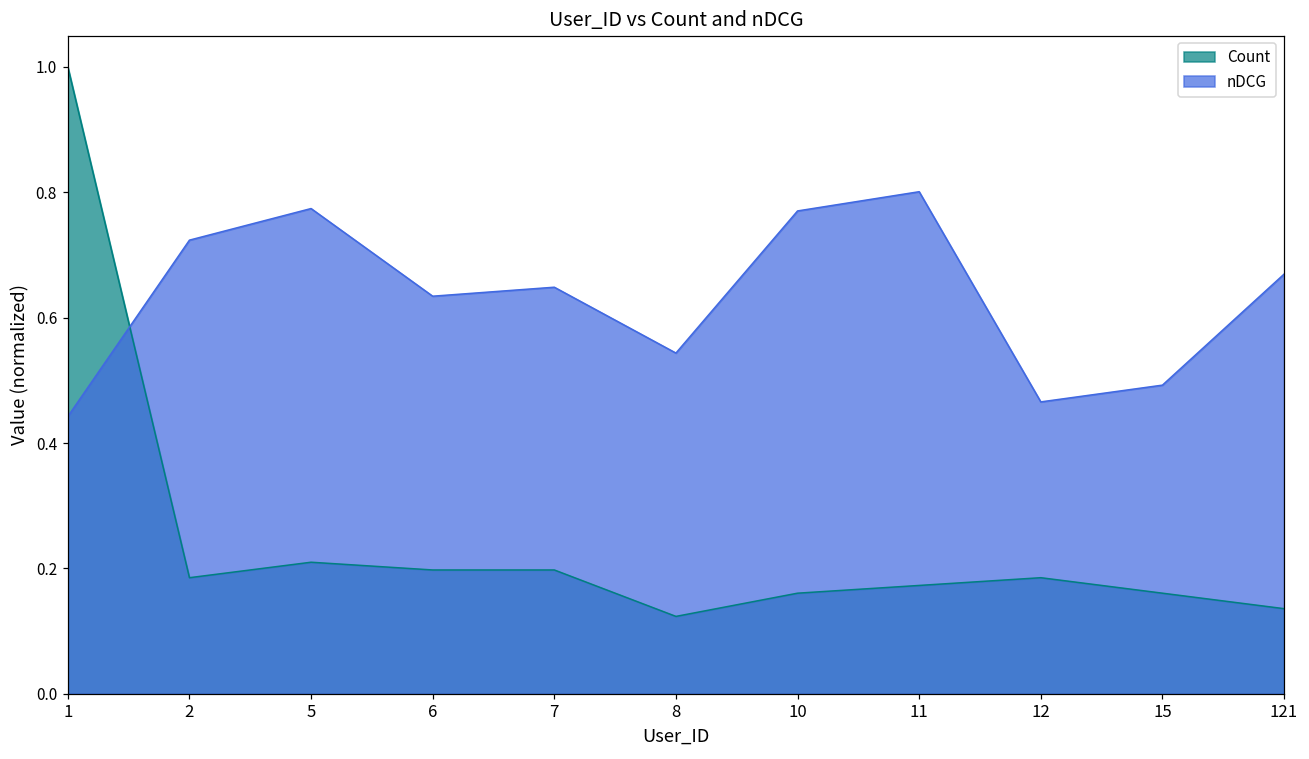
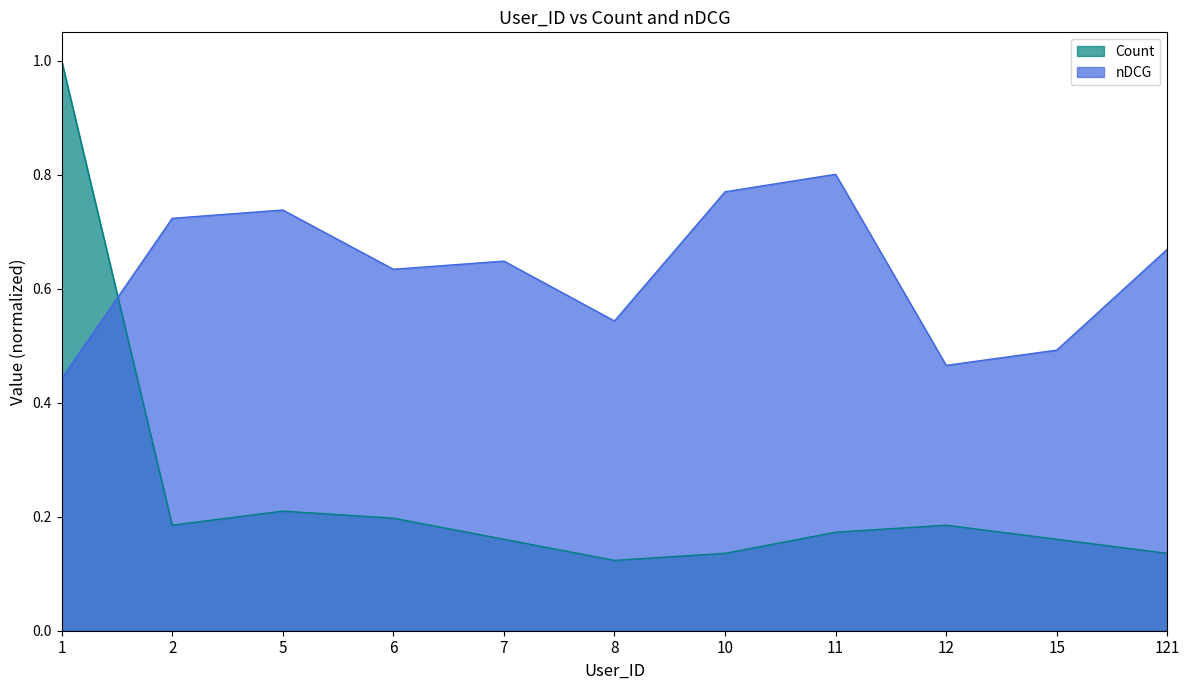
  {
    "Count": {
      "1": 1.00,
      "2": 0.19,
      "5": 0.21,
      "6": 0.20,
-     "7": 0.20,
+     "7": 0.16,
      "8": 0.12,
-     "10": 0.16,
+     "10": 0.14,
      "11": 0.17,
      "12": 0.19,
      "15": 0.16,
      "121": 0.14
    },
    "nDCG": {
      "1": 0.44,
      "2": 0.72,
-     "5": 0.77,
+     "5": 0.74,
      "6": 0.63,
      "7": 0.65,
      "8": 0.54,
      "10": 0.77,
      "11": 0.80,
      "12": 0.47,
      "15": 0.49,
      "121": 0.67
    }
  }
